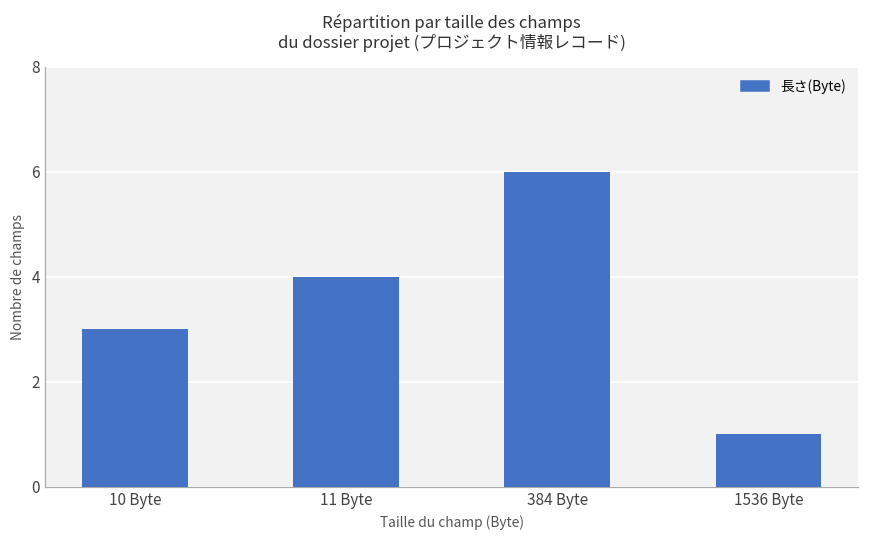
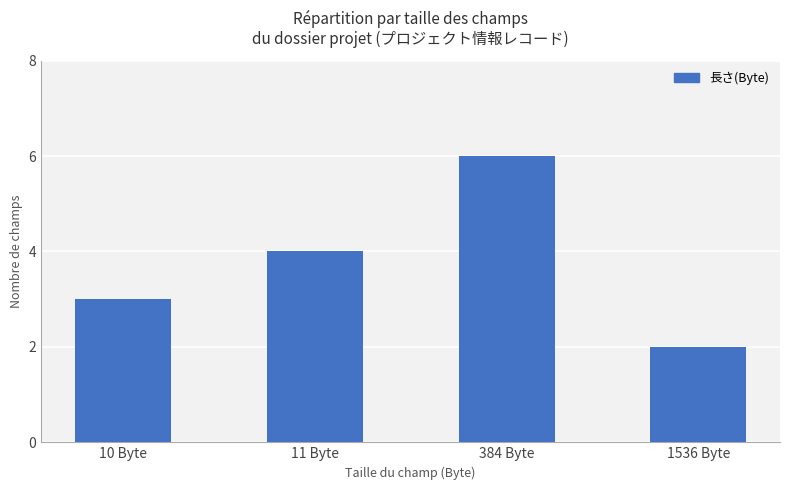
  {
    "10 Byte": 3,
    "11 Byte": 4,
    "384 Byte": 6,
-   "1536 Byte": 1
+   "1536 Byte": 2
  }
